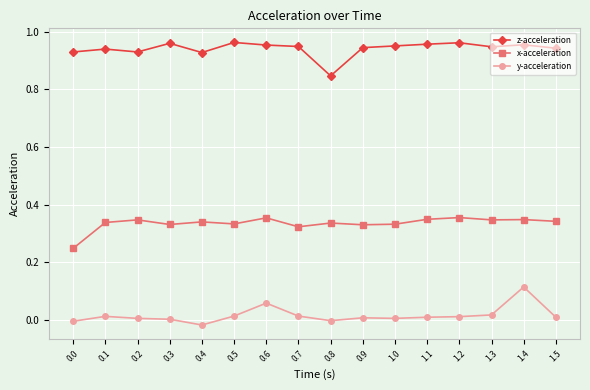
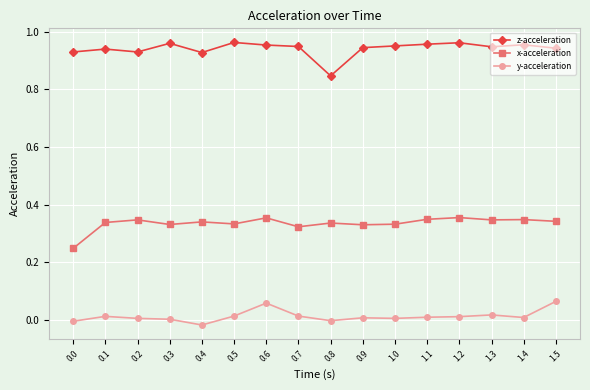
  {
    "z-acceleration": {
      "0.0": 0.93,
      "0.1": 0.94,
      "0.2": 0.93,
      "0.3": 0.96,
      "0.4": 0.93,
      "0.5": 0.96,
      "0.6": 0.95,
      "0.7": 0.95,
      "0.8": 0.85,
      "0.9": 0.95,
      "1.0": 0.95,
      "1.1": 0.96,
      "1.2": 0.96
    },
    "x-acceleration": {
      "0.0": 0.25,
      "0.1": 0.34,
      "0.2": 0.35,
      "0.3": 0.33,
      "0.4": 0.34,
      "0.5": 0.33,
      "0.6": 0.35,
      "0.7": 0.32,
      "0.8": 0.34,
      "0.9": 0.33,
      "1.0": 0.33,
      "1.1": 0.35,
      "1.2": 0.36,
      "1.3": 0.35,
      "1.4": 0.35,
      "1.5": 0.34
    },
    "y-acceleration": {
      "0.0": -0.01,
      "0.1": 0.01,
      "0.2": 0.01,
      "0.3": 0.00,
      "0.4": -0.02,
      "0.5": 0.01,
      "0.6": 0.06,
      "0.7": 0.01,
      "0.8": 0.00,
      "0.9": 0.01,
      "1.0": 0.01,
      "1.1": 0.01,
      "1.2": 0.01,
      "1.3": 0.02,
-     "1.4": 0.11,
-     "1.5": 0.01
+     "1.4": 0.01,
+     "1.5": 0.06
    }
  }
